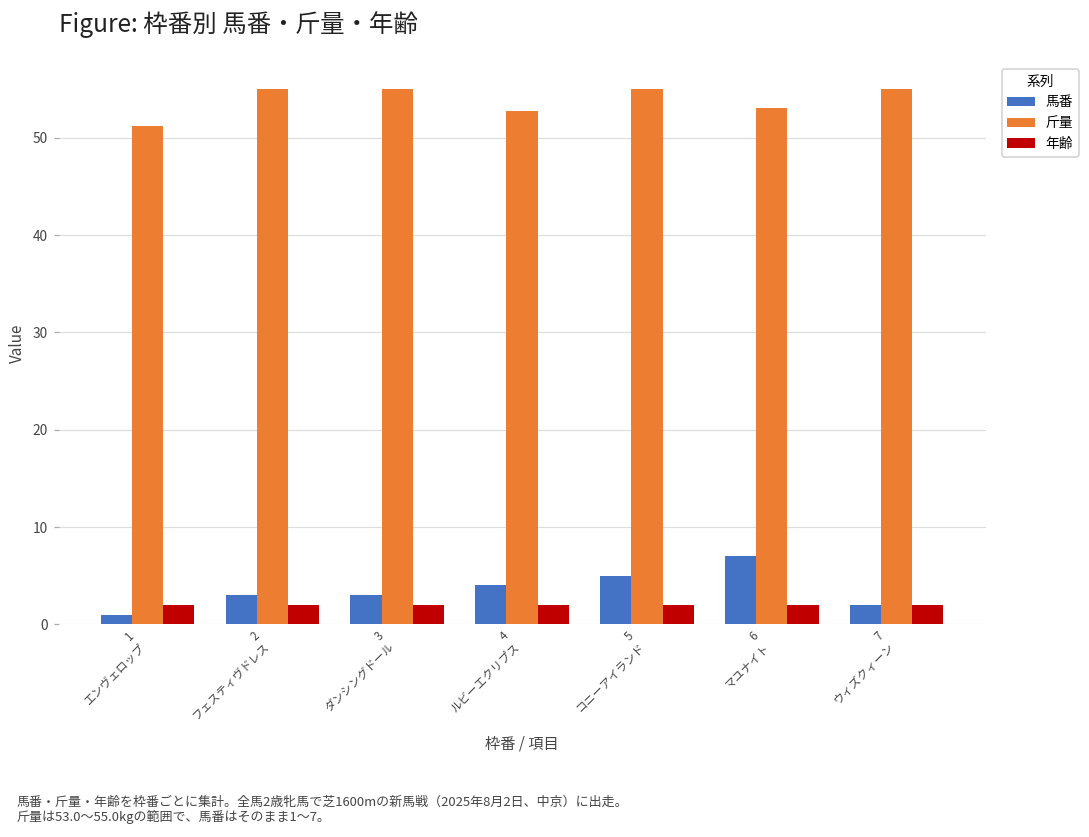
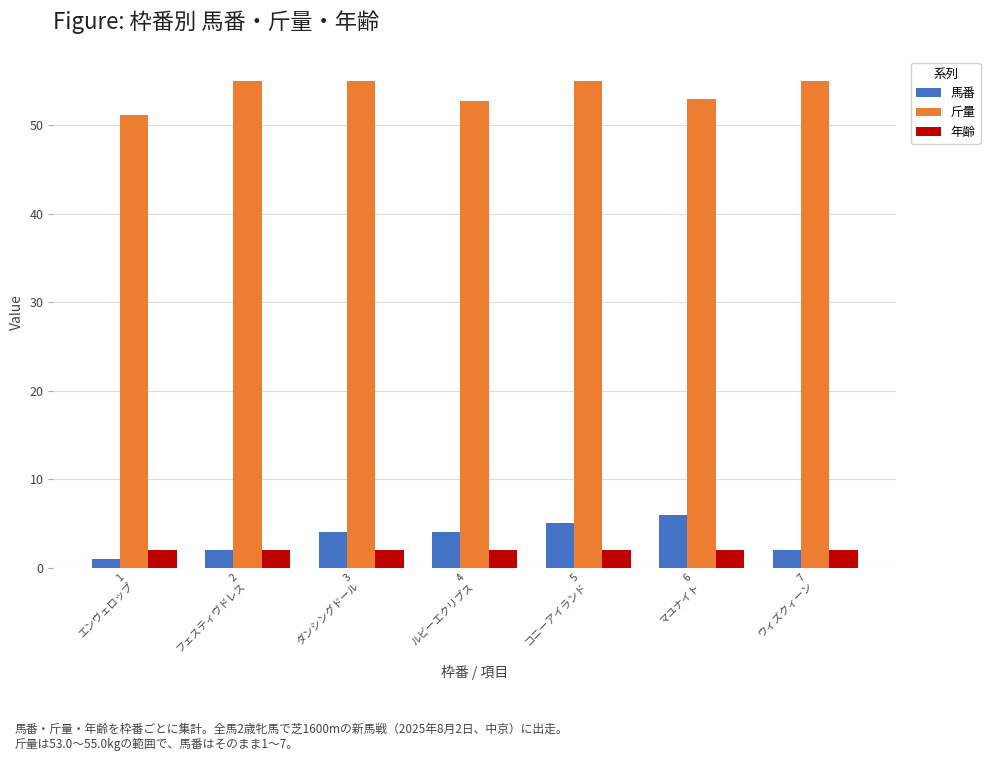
  {
    "馬番": {
      "1 エンヴェロップ": 1,
-     "2 フェスティヴドレス": 3,
-     "3 ダンシングドール": 3,
+     "2 フェスティヴドレス": 2,
+     "3 ダンシングドール": 4,
      "4 ルビーエクリプス": 4,
      "5 コニーアイランド": 5,
-     "6 マユナイト": 7,
+     "6 マユナイト": 6,
      "7 ウィズクィーン": 2
    },
    "斤量": {
      "1 エンヴェロップ": 51,
      "2 フェスティヴドレス": 55,
      "3 ダンシングドール": 55,
      "4 ルビーエクリプス": 53,
      "5 コニーアイランド": 55,
      "6 マユナイト": 53,
      "7 ウィズクィーン": 55
    },
    "年齢": {
      "1 エンヴェロップ": 2,
      "2 フェスティヴドレス": 2,
      "3 ダンシングドール": 2,
      "4 ルビーエクリプス": 2,
      "5 コニーアイランド": 2,
      "6 マユナイト": 2,
      "7 ウィズクィーン": 2
    }
  }
